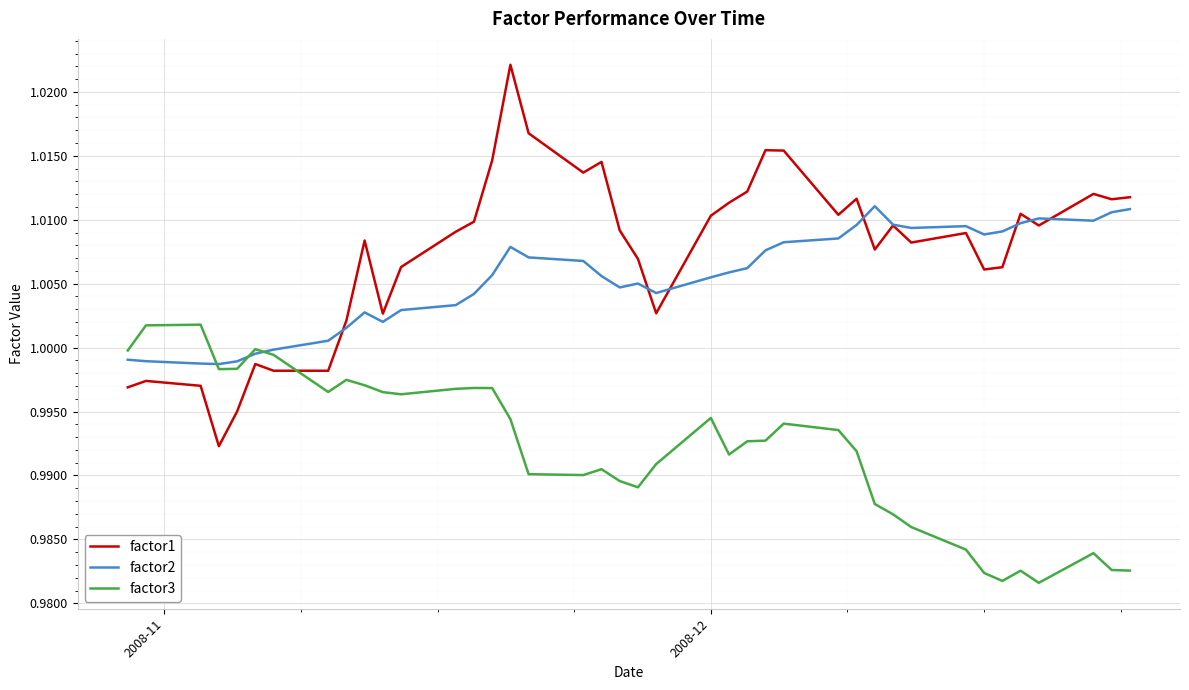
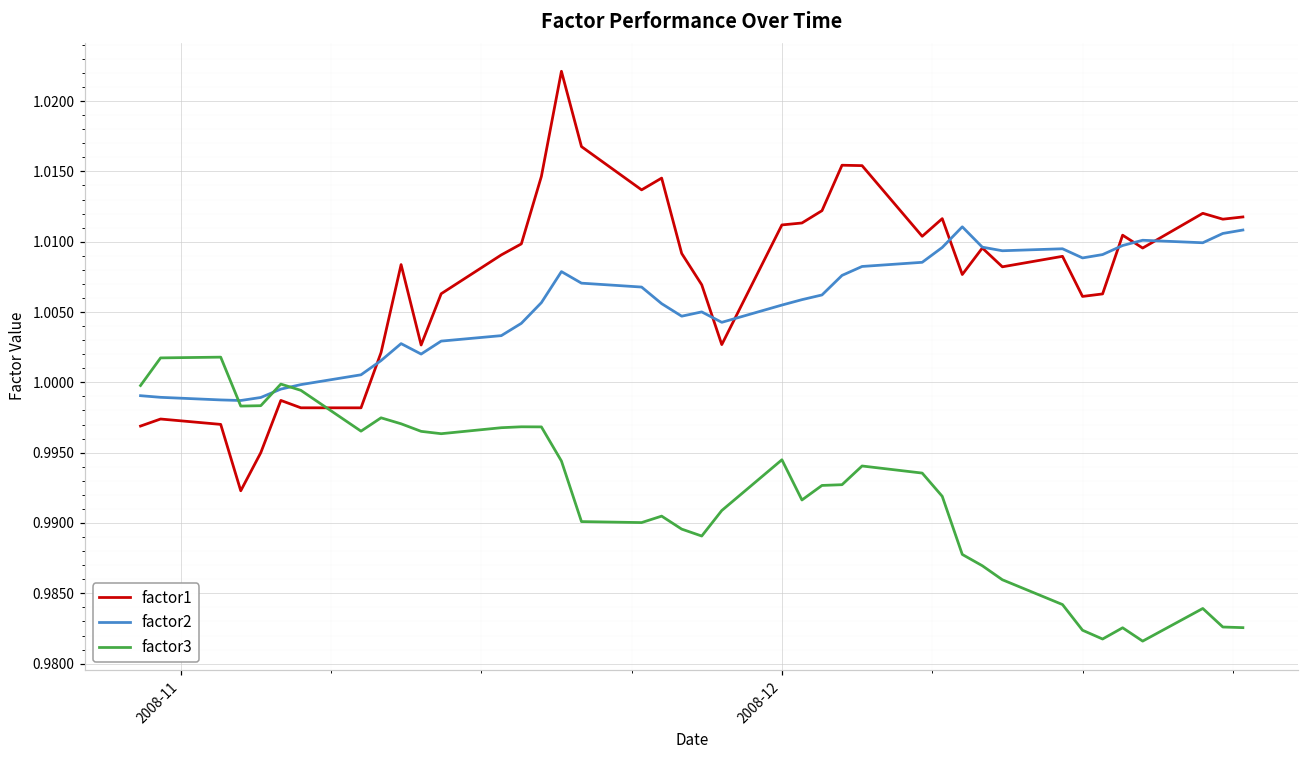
  {
    "factor1": {
-     "2008-12": 1.0103
+     "2008-12": 1.0112
    },
    "factor2": {
      "2008-12": 1.0055
    },
    "factor3": {
      "2008-12": 0.9945
    }
  }
